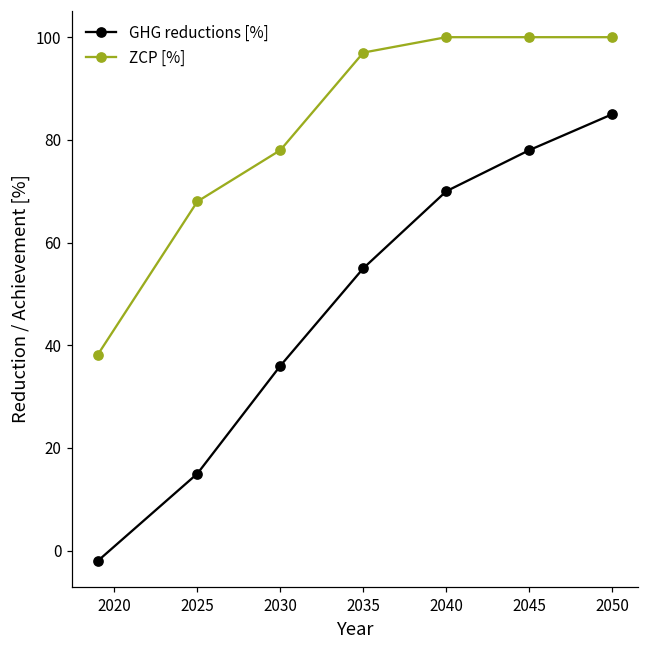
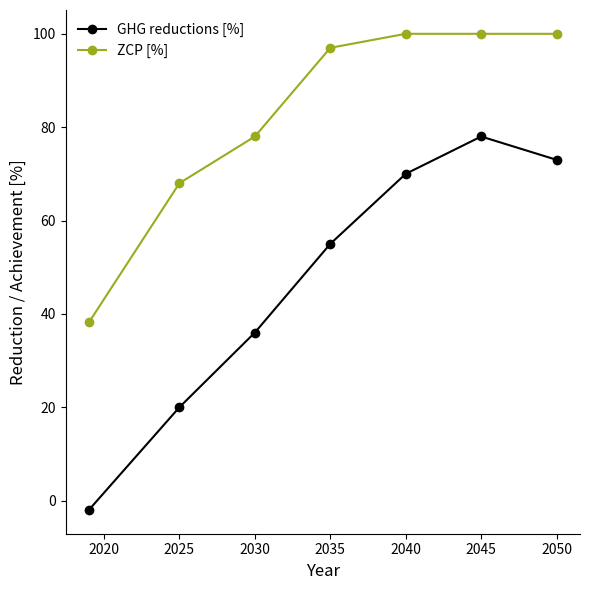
  {
    "GHG reductions [%]": {
-     "2025": 15,
+     "2025": 20,
      "2030": 36,
      "2035": 55,
      "2040": 70,
      "2045": 78,
-     "2050": 85
+     "2050": 73
    },
    "ZCP [%]": {
      "2025": 68,
      "2030": 78,
      "2035": 97,
      "2040": 100,
      "2045": 100,
      "2050": 100
    }
  }
